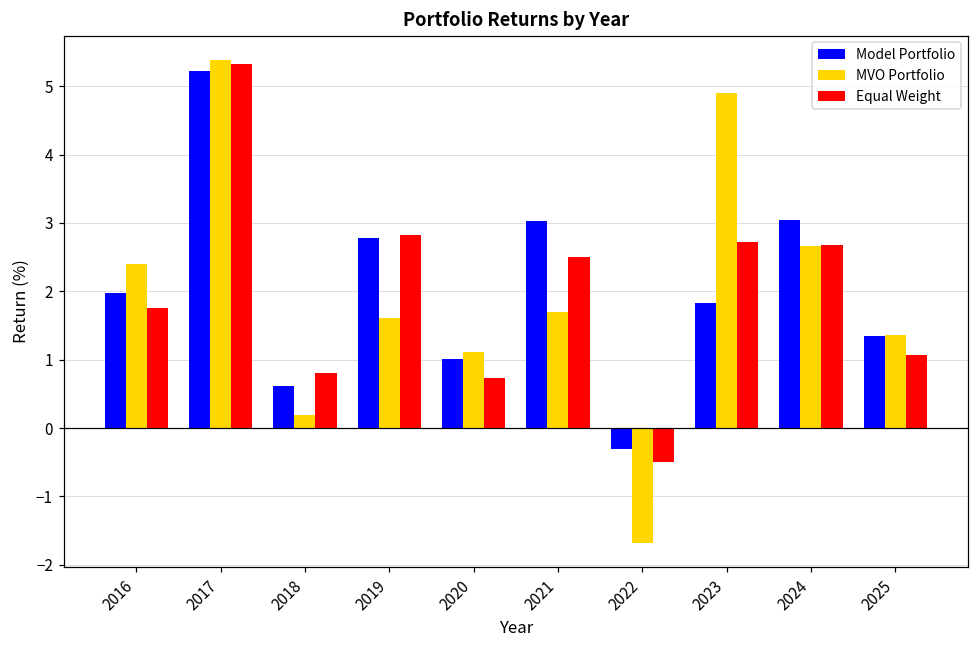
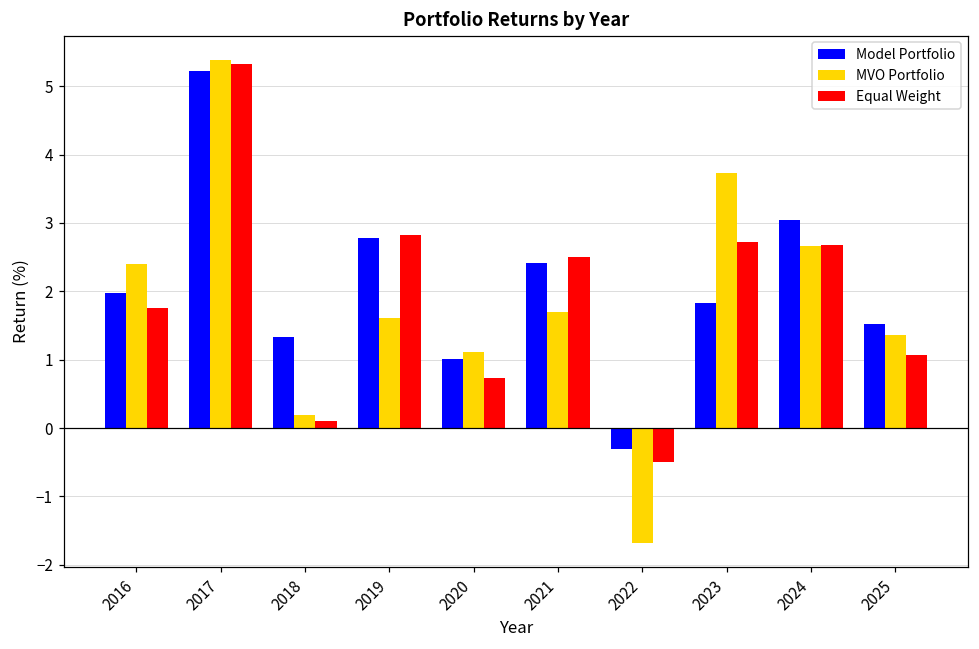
  {
    "Model Portfolio": {
      "2016": 2.0,
      "2017": 5.2,
-     "2018": 0.6,
+     "2018": 1.3,
      "2019": 2.8,
      "2020": 1.0,
-     "2021": 3.0,
+     "2021": 2.4,
      "2022": -0.3,
      "2023": 1.8,
      "2024": 3.1,
-     "2025": 1.3
+     "2025": 1.5
    },
    "MVO Portfolio": {
      "2016": 2.4,
      "2017": 5.4,
      "2018": 0.2,
      "2019": 1.6,
      "2020": 1.1,
      "2021": 1.7,
      "2022": -1.7,
-     "2023": 4.9,
+     "2023": 3.7,
      "2024": 2.7,
      "2025": 1.4
    },
    "Equal Weight": {
      "2016": 1.8,
      "2017": 5.3,
-     "2018": 0.8,
+     "2018": 0.1,
      "2019": 2.8,
      "2020": 0.7,
      "2021": 2.5,
      "2022": -0.5,
      "2023": 2.7,
      "2024": 2.7,
      "2025": 1.1
    }
  }
